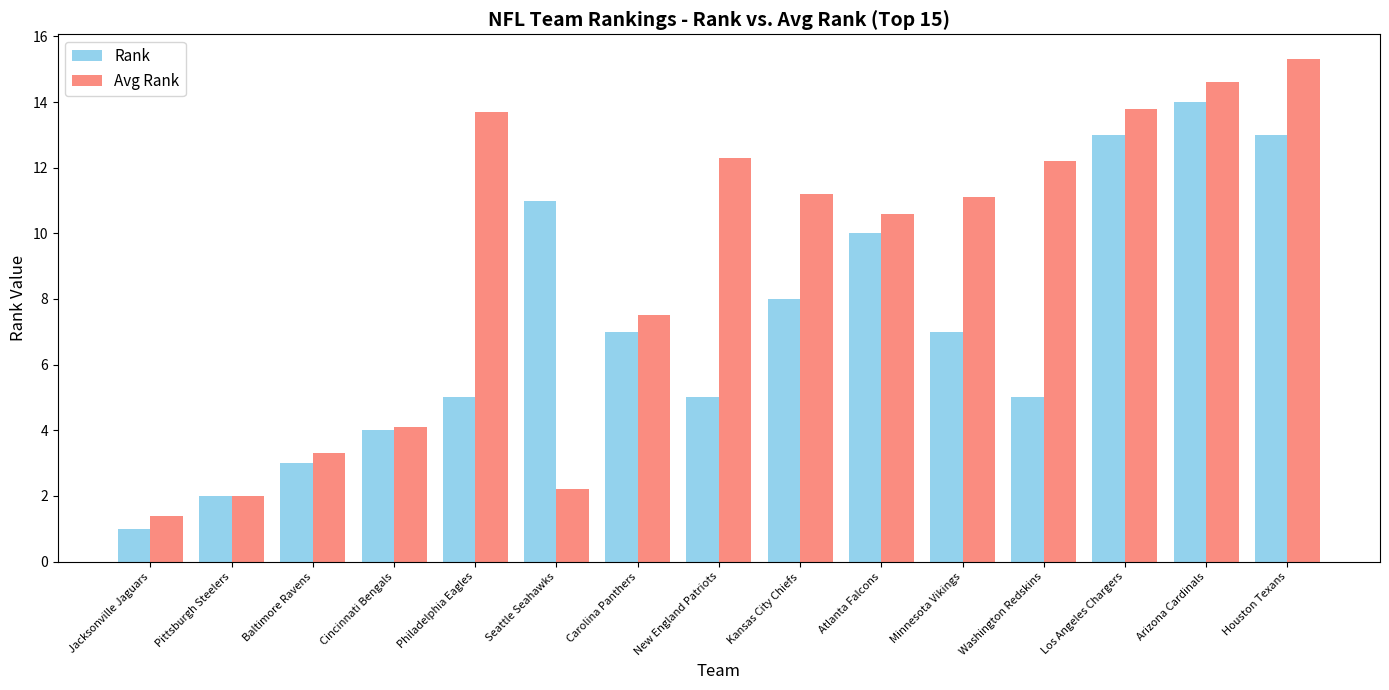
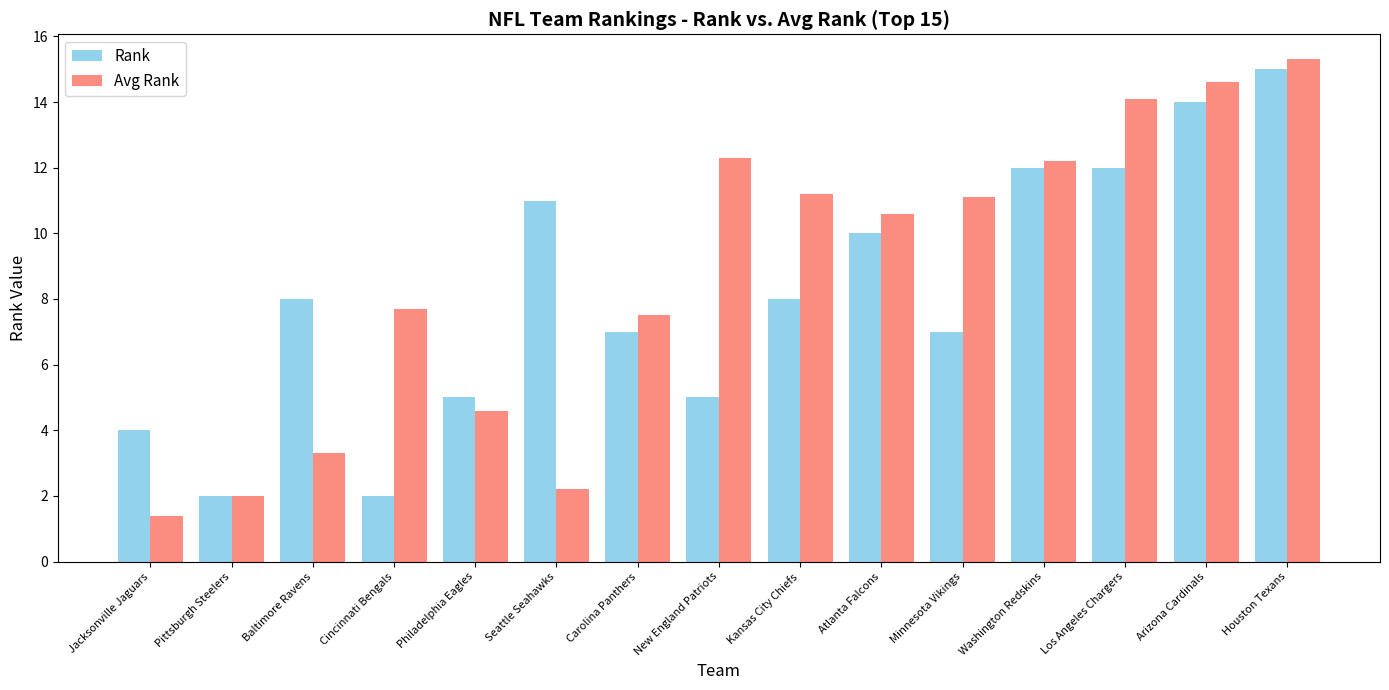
  {
    "Rank": {
-     "Jacksonville Jaguars": 1,
+     "Jacksonville Jaguars": 4,
      "Pittsburgh Steelers": 2,
-     "Baltimore Ravens": 3,
-     "Cincinnati Bengals": 4,
+     "Baltimore Ravens": 8,
+     "Cincinnati Bengals": 2,
      "Philadelphia Eagles": 5,
      "Seattle Seahawks": 11,
      "Carolina Panthers": 7,
      "New England Patriots": 5,
      "Kansas City Chiefs": 8,
      "Atlanta Falcons": 10,
      "Minnesota Vikings": 7,
-     "Washington Redskins": 5,
-     "Los Angeles Chargers": 13,
+     "Washington Redskins": 12,
+     "Los Angeles Chargers": 12,
      "Arizona Cardinals": 14,
-     "Houston Texans": 13
+     "Houston Texans": 15
    },
    "Avg Rank": {
      "Jacksonville Jaguars": 1.4,
      "Pittsburgh Steelers": 2.0,
      "Baltimore Ravens": 3.3,
-     "Cincinnati Bengals": 4.1,
-     "Philadelphia Eagles": 13.7,
+     "Cincinnati Bengals": 7.7,
+     "Philadelphia Eagles": 4.6,
      "Seattle Seahawks": 2.2,
      "Carolina Panthers": 7.5,
      "New England Patriots": 12.3,
      "Kansas City Chiefs": 11.2,
      "Atlanta Falcons": 10.6,
      "Minnesota Vikings": 11.1,
      "Washington Redskins": 12.2,
-     "Los Angeles Chargers": 13.8,
+     "Los Angeles Chargers": 14.1,
      "Arizona Cardinals": 14.6,
      "Houston Texans": 15.3
    }
  }
